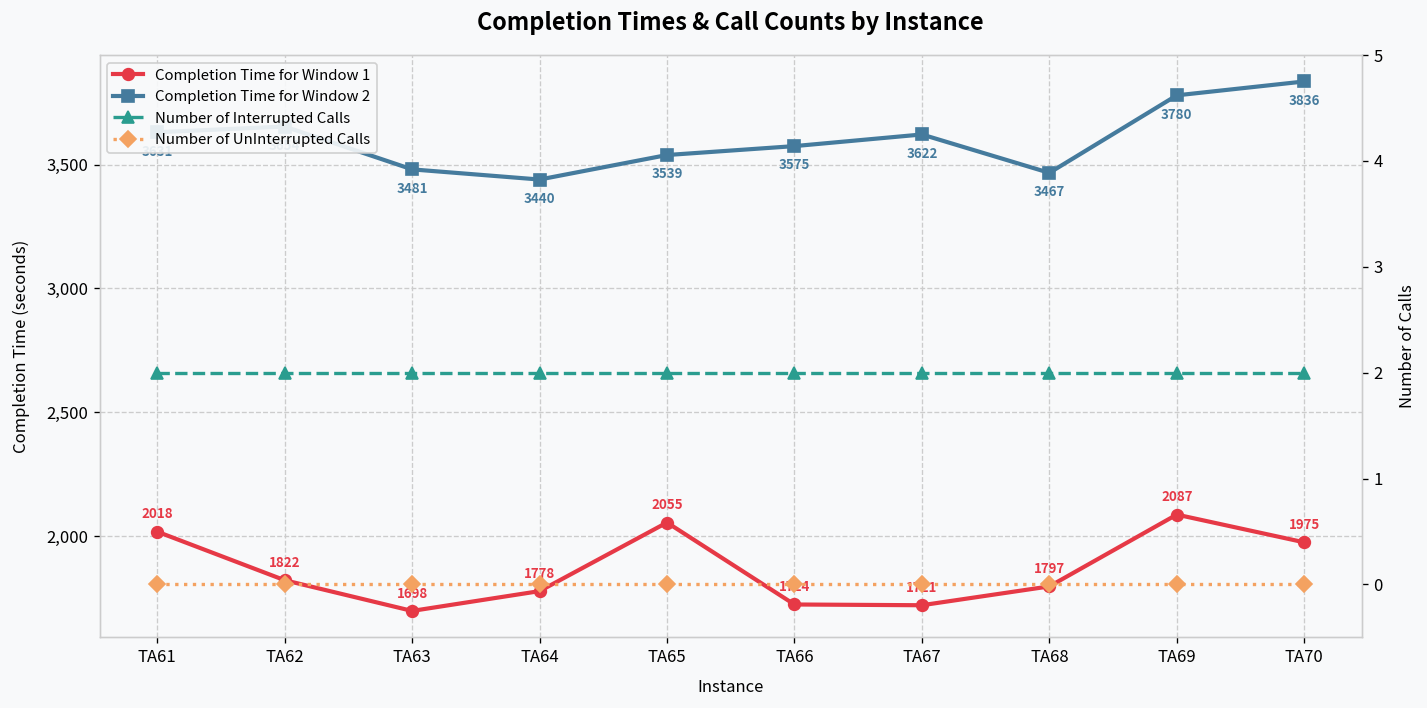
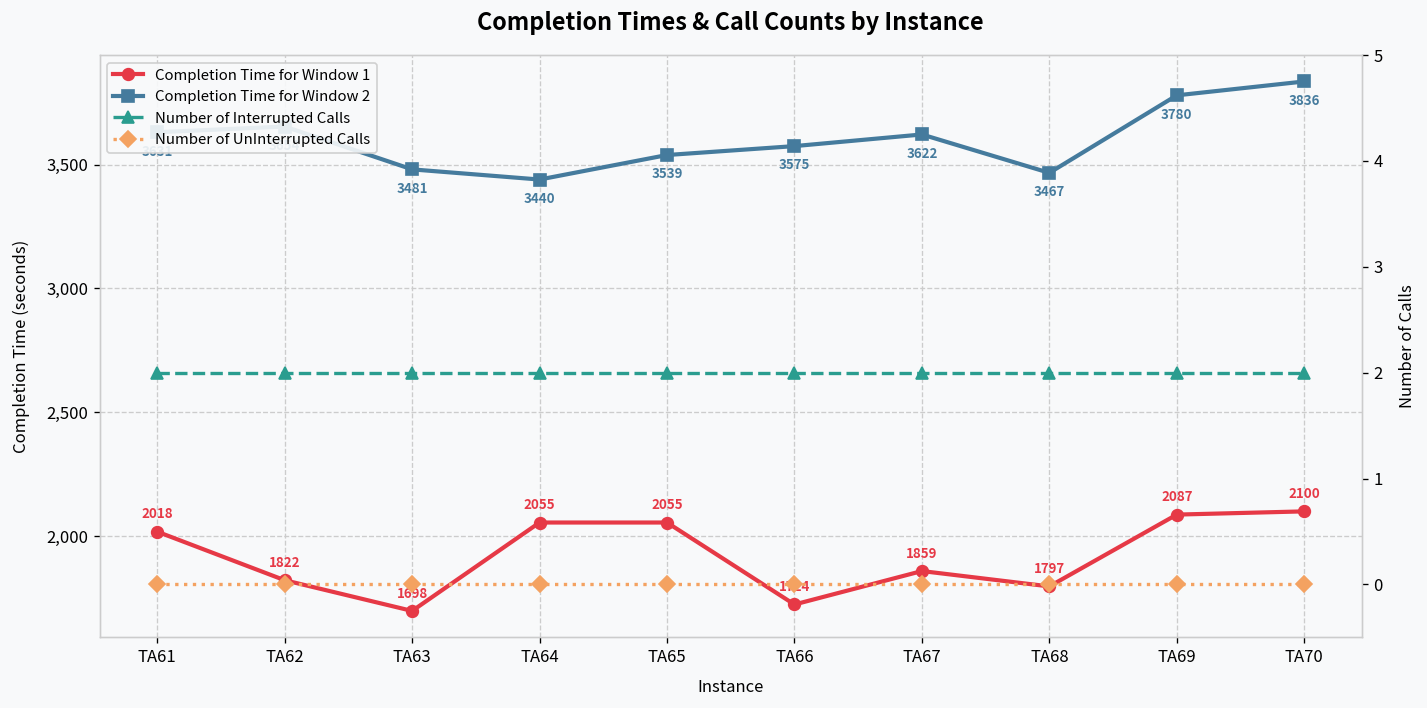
  {
    "Completion Time for Window 1": {
      "TA61": 2018,
      "TA62": 1822,
-     "TA64": 1778,
+     "TA64": 2055,
      "TA65": 2055,
-     "TA67": 1721,
+     "TA67": 1859,
      "TA68": 1797,
      "TA69": 2087,
-     "TA70": 1975
+     "TA70": 2100
    }
  }
